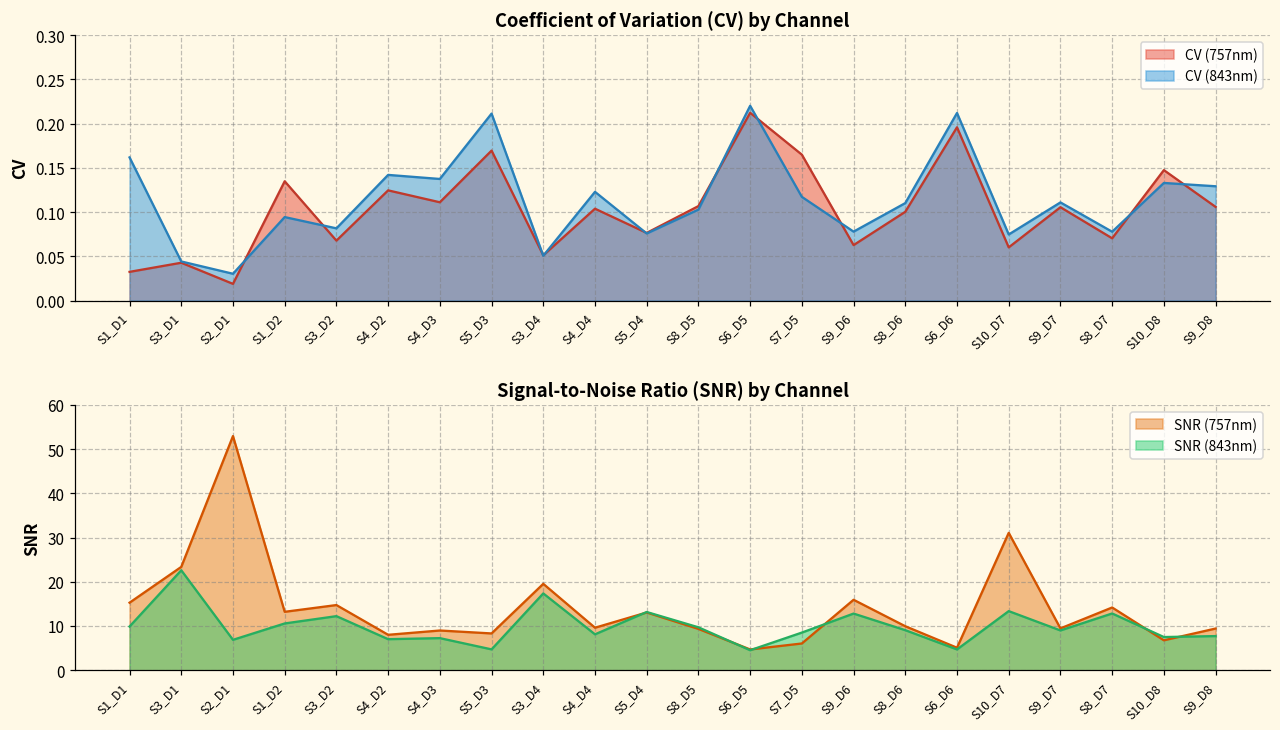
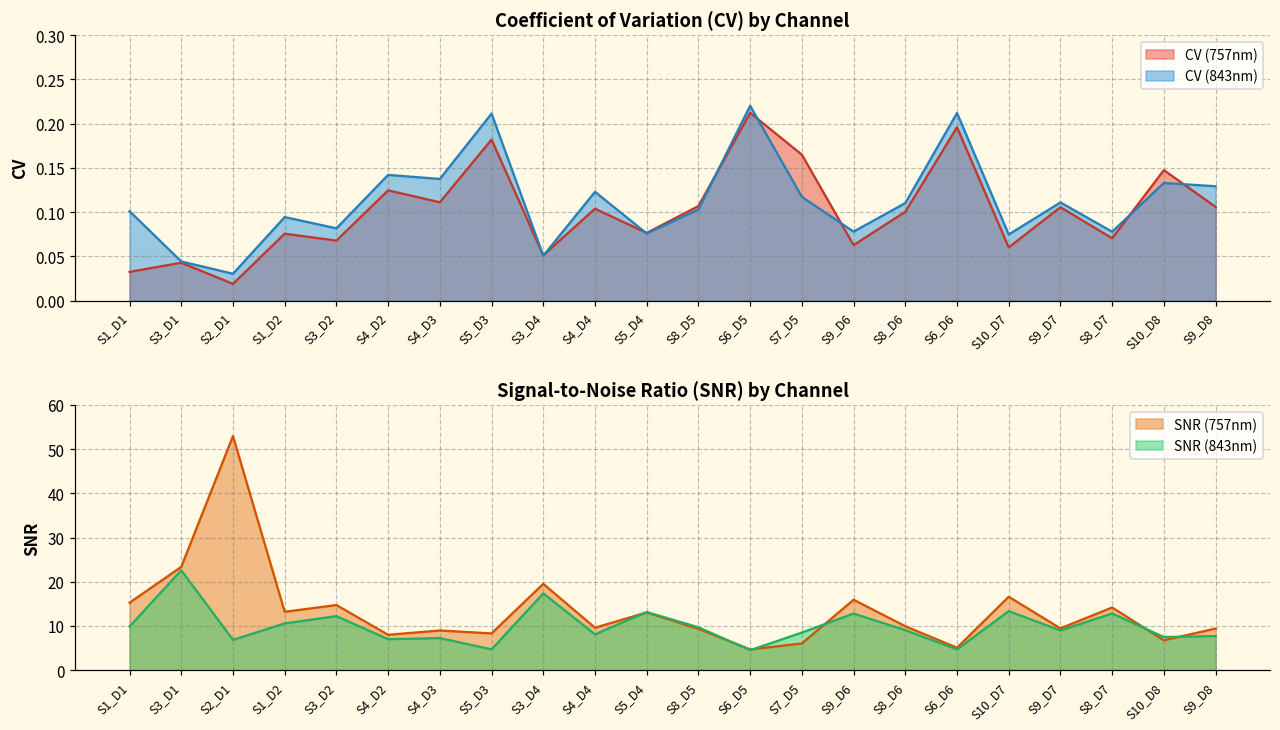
  {
    "Coefficient of Variation (CV) by Channel": {
      "CV (757nm)": {
        "S1_D1": 0.03,
        "S2_D1": 0.02,
-       "S1_D2": 0.13,
+       "S1_D2": 0.08,
        "S3_D2": 0.07,
        "S4_D2": 0.12,
        "S4_D3": 0.11,
-       "S5_D3": 0.17,
+       "S5_D3": 0.18,
        "S4_D4": 0.10,
        "S8_D5": 0.11,
        "S6_D5": 0.21,
        "S7_D5": 0.16,
        "S9_D6": 0.06,
        "S8_D6": 0.10,
        "S6_D6": 0.20,
        "S10_D7": 0.06,
        "S9_D7": 0.11,
        "S8_D7": 0.07,
        "S10_D8": 0.15,
        "S9_D8": 0.11
      },
      "CV (843nm)": {
-       "S1_D1": 0.16,
+       "S1_D1": 0.10,
        "S2_D1": 0.03,
        "S1_D2": 0.09,
        "S3_D2": 0.08,
        "S4_D2": 0.14,
        "S4_D3": 0.14,
        "S5_D3": 0.21,
        "S4_D4": 0.12,
        "S8_D5": 0.10,
        "S6_D5": 0.22,
        "S7_D5": 0.12,
        "S9_D6": 0.08,
        "S8_D6": 0.11,
        "S6_D6": 0.21,
        "S10_D7": 0.07,
        "S9_D7": 0.11,
        "S8_D7": 0.08,
        "S10_D8": 0.13,
        "S9_D8": 0.13
      }
    },
    "Signal-to-Noise Ratio (SNR) by Channel": {
      "SNR (757nm)": {
        "S1_D1": 15,
        "S3_D1": 23,
        "S2_D1": 53,
        "S1_D2": 13,
        "S3_D2": 15,
        "S4_D2": 8,
        "S4_D3": 9,
        "S5_D3": 8,
        "S3_D4": 20,
        "S4_D4": 10,
        "S7_D5": 6,
        "S9_D6": 16,
        "S8_D6": 10,
-       "S10_D7": 31,
+       "S10_D7": 17,
        "S8_D7": 14,
        "S10_D8": 7,
        "S9_D8": 9
      },
      "SNR (843nm)": {
        "S1_D1": 10,
        "S3_D1": 23,
        "S2_D1": 7,
        "S1_D2": 11,
        "S3_D2": 12,
        "S4_D2": 7,
        "S4_D3": 7,
        "S5_D3": 5,
        "S3_D4": 17,
        "S4_D4": 8,
        "S7_D5": 9,
        "S9_D6": 13,
        "S8_D6": 9,
        "S10_D7": 13,
        "S8_D7": 13,
        "S10_D8": 8,
        "S9_D8": 8
      }
    }
  }
